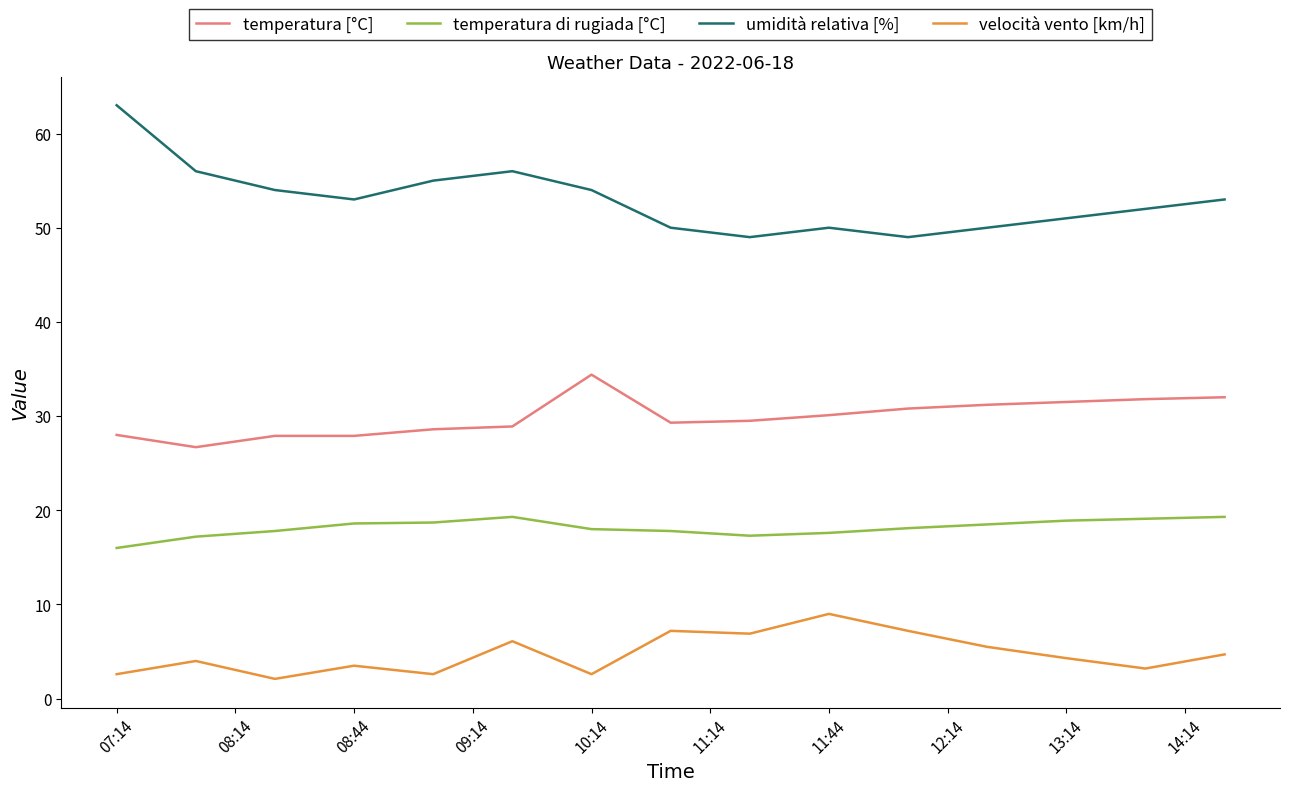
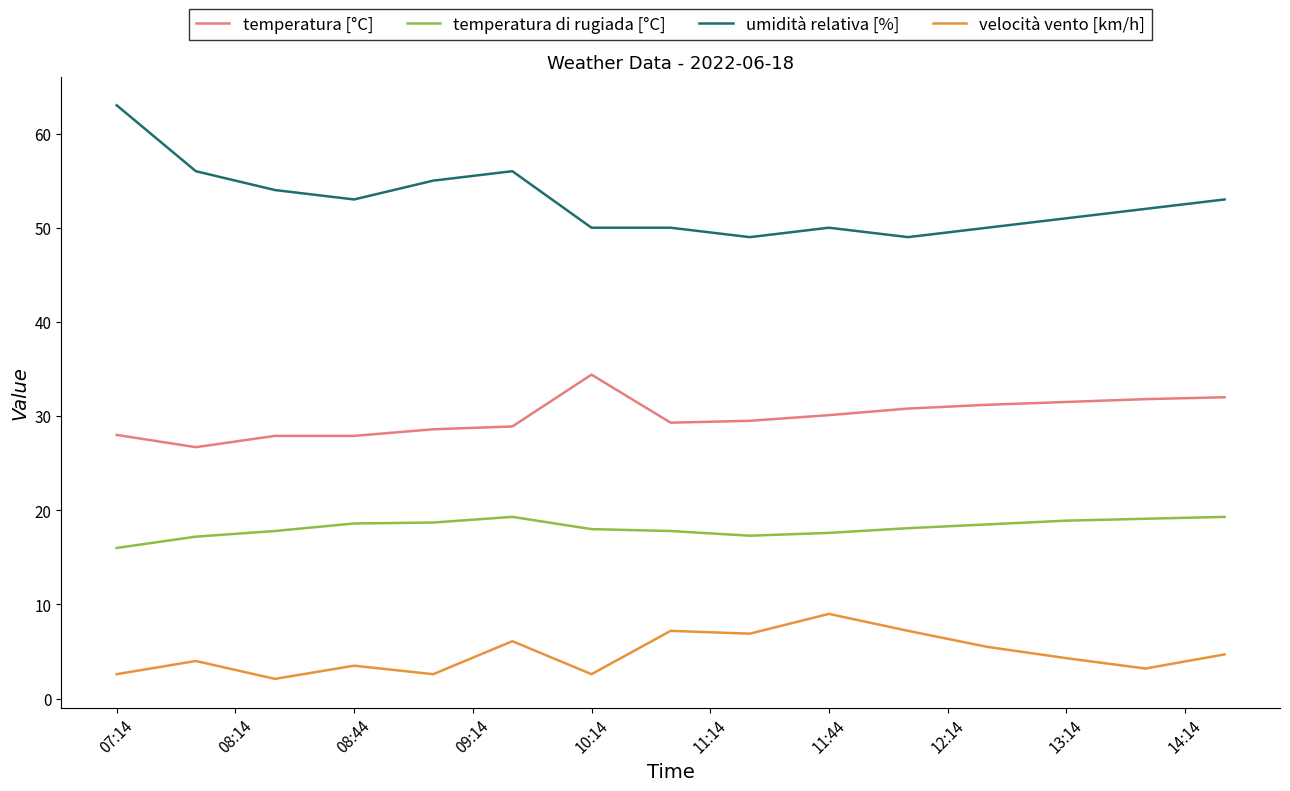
  {
    "temperatura [°C]": {
      "07:14": 28,
      "08:44": 28,
      "10:14": 34,
      "11:44": 30,
      "13:14": 32
    },
    "temperatura di rugiada [°C]": {
      "07:14": 16,
      "08:44": 19,
      "10:14": 18,
      "11:44": 18,
      "13:14": 19
    },
    "umidità relativa [%]": {
      "07:14": 63,
      "08:44": 53,
-     "10:14": 54,
+     "10:14": 50,
      "11:44": 50,
      "13:14": 51
    },
    "velocità vento [km/h]": {
      "07:14": 3,
      "08:44": 4,
      "10:14": 3,
      "11:44": 9,
      "13:14": 4
    }
  }
